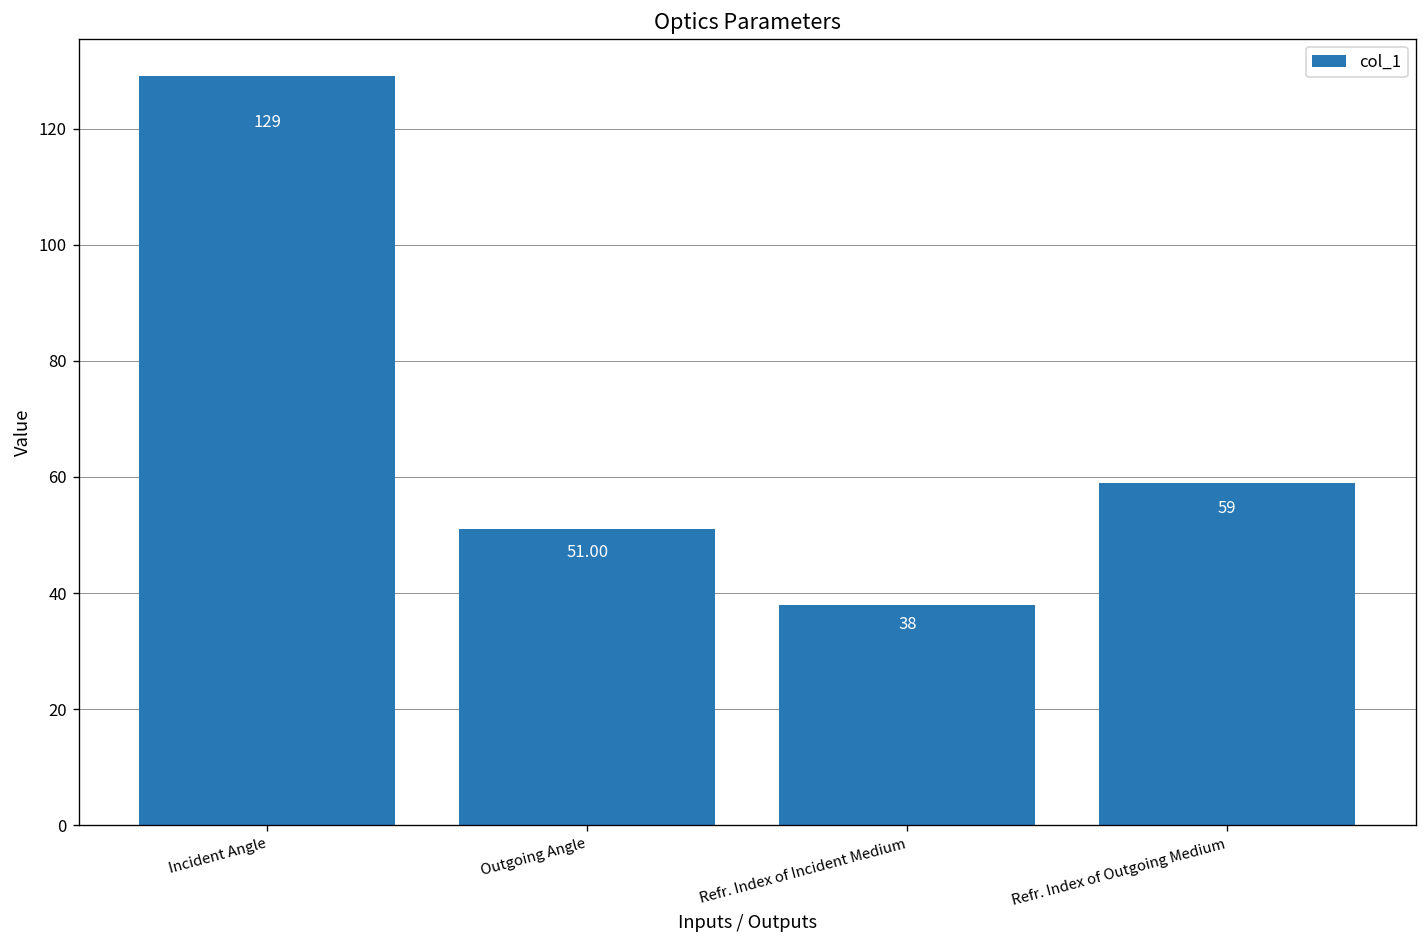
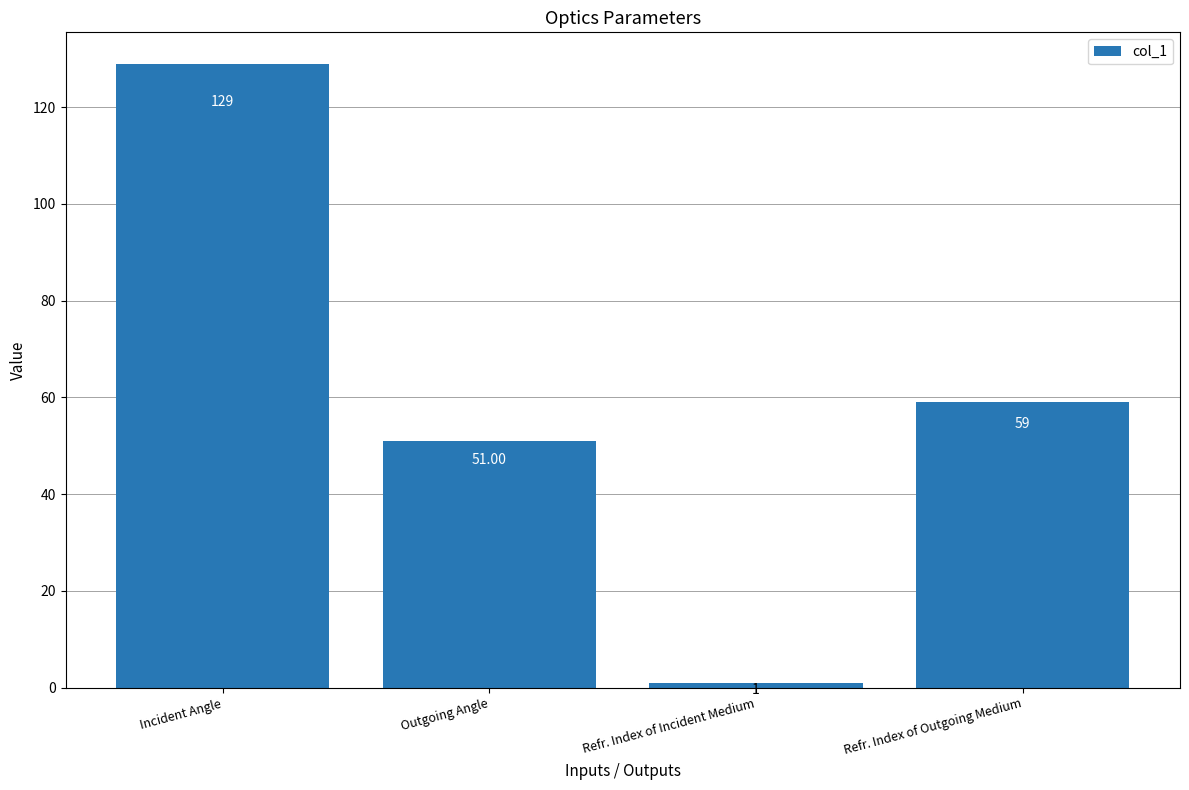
  {
    "Incident Angle": 129,
    "Outgoing Angle": 51.00,
-   "Refr. Index of Incident Medium": 38,
+   "Refr. Index of Incident Medium": 1,
    "Refr. Index of Outgoing Medium": 59
  }
